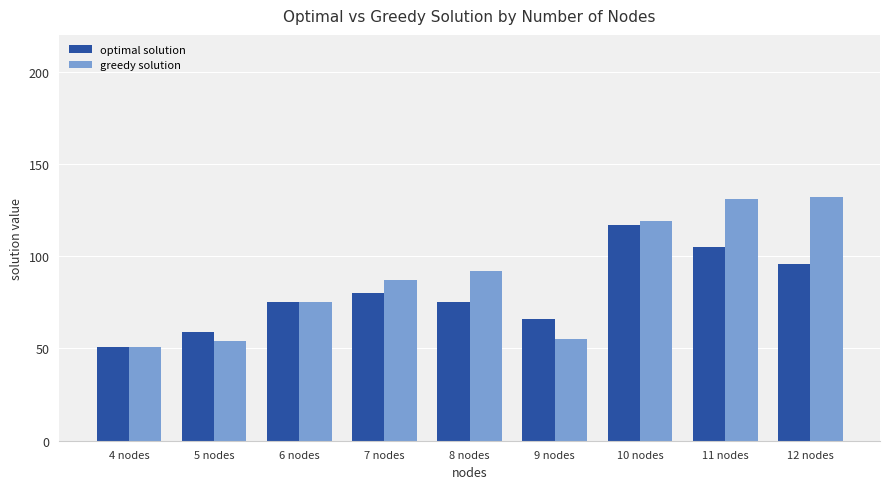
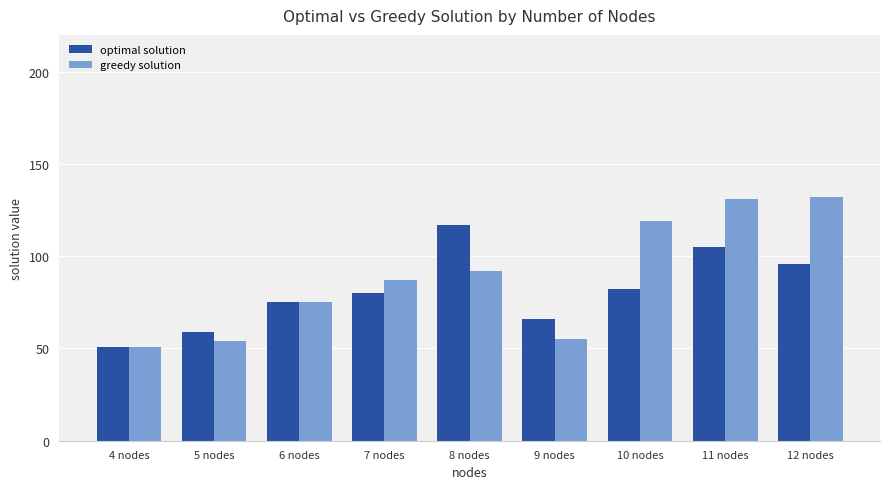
  {
    "optimal solution": {
      "4 nodes": 51,
      "5 nodes": 59,
      "6 nodes": 75,
      "7 nodes": 80,
-     "8 nodes": 75,
+     "8 nodes": 117,
      "9 nodes": 66,
-     "10 nodes": 117,
+     "10 nodes": 82,
      "11 nodes": 105,
      "12 nodes": 96
    },
    "greedy solution": {
      "4 nodes": 51,
      "5 nodes": 54,
      "6 nodes": 75,
      "7 nodes": 87,
      "8 nodes": 92,
      "9 nodes": 55,
      "10 nodes": 119,
      "11 nodes": 131,
      "12 nodes": 132
    }
  }
